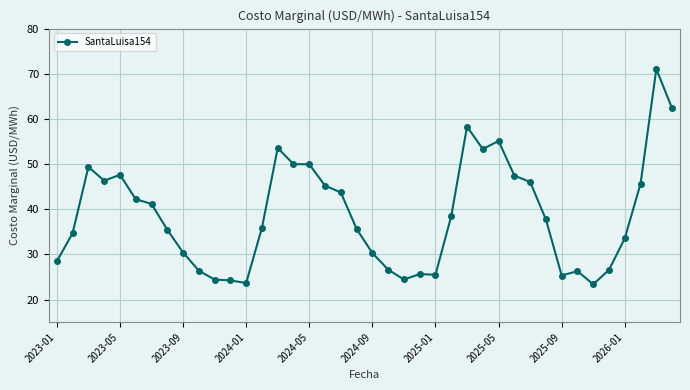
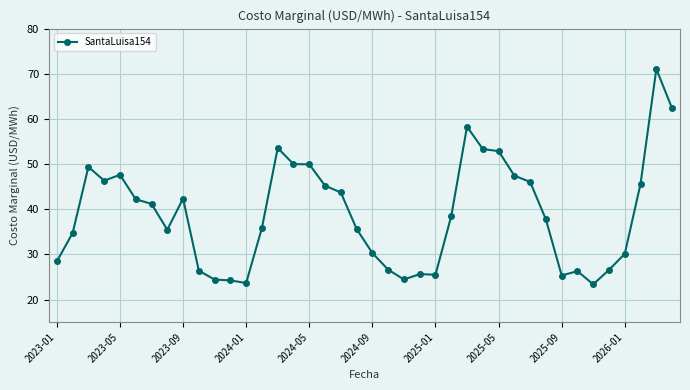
  {
    "2023-01": 28,
    "2023-05": 48,
-   "2023-09": 30,
+   "2023-09": 42,
    "2024-01": 24,
    "2024-05": 50,
    "2024-09": 30,
    "2025-01": 25,
-   "2025-05": 55,
+   "2025-05": 53,
    "2025-09": 25,
-   "2026-01": 34
+   "2026-01": 30
  }
